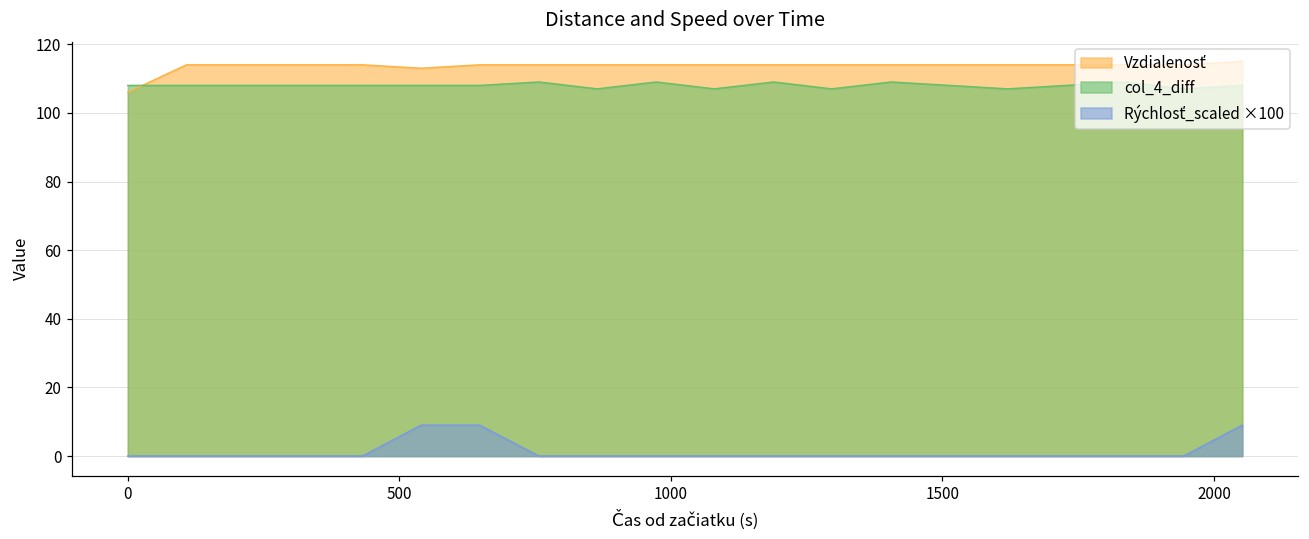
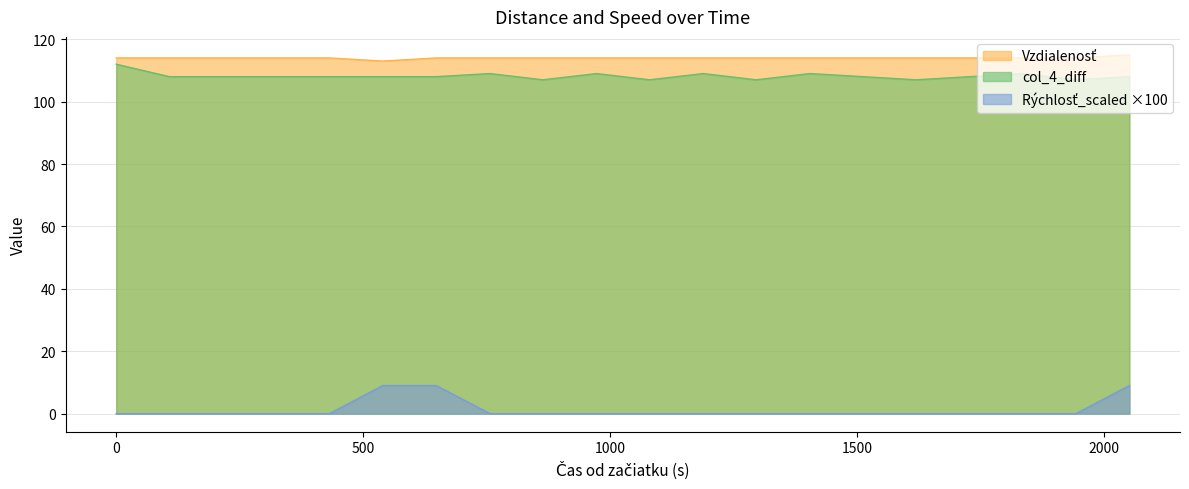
  {
    "Vzdialenosť": {
-     "0": 106
+     "0": 114
    },
    "col_4_diff": {
-     "0": 108
+     "0": 112
    },
    "Rýchlosť_scaled ×100": {
      "0": 0
    }
  }
